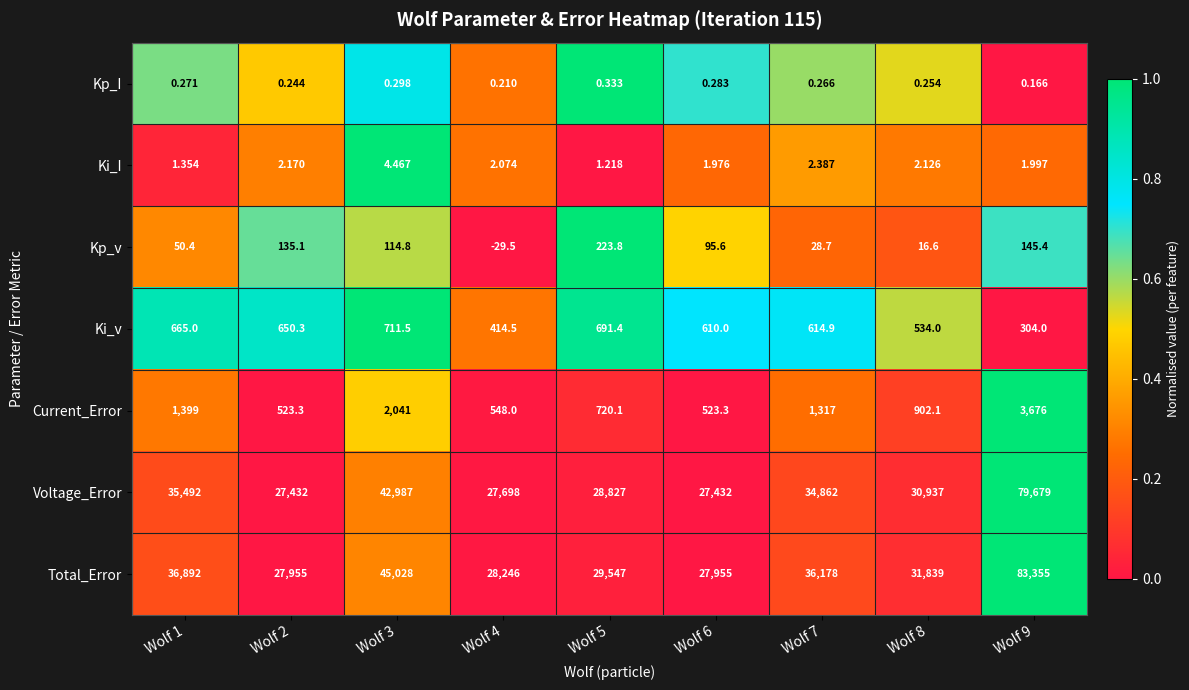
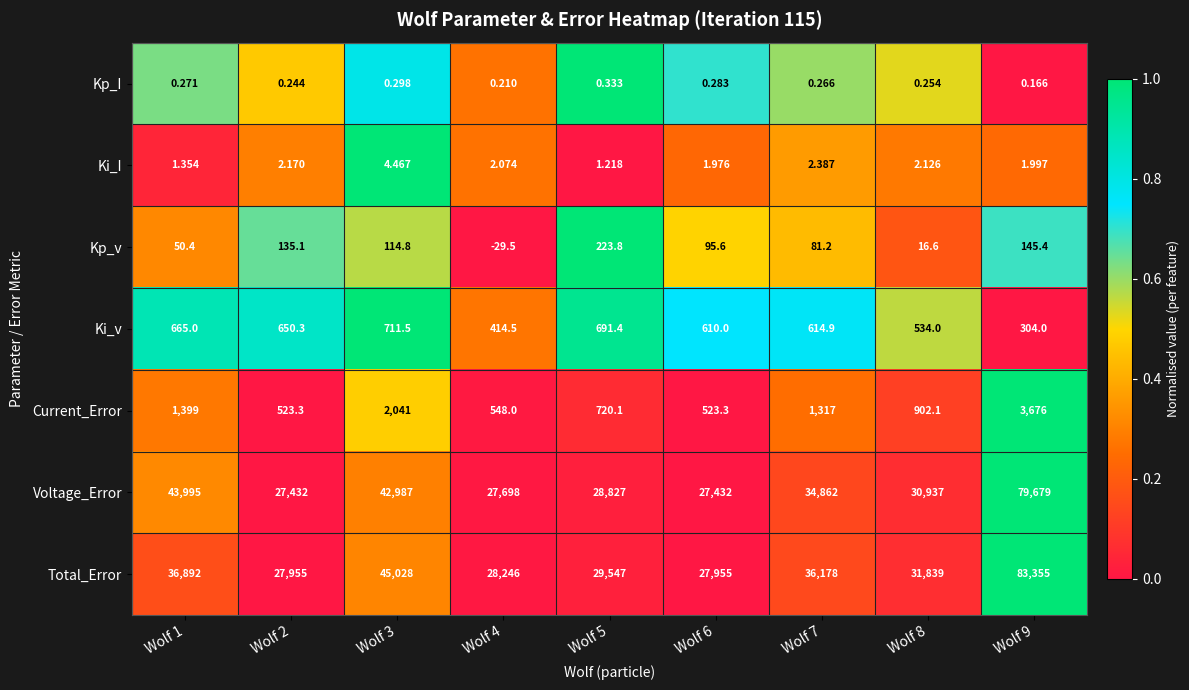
  {
    "Kp_I": {
      "Wolf 1": "0.271",
      "Wolf 2": "0.244",
      "Wolf 3": "0.298",
      "Wolf 4": "0.210",
      "Wolf 5": "0.333",
      "Wolf 6": "0.283",
      "Wolf 7": "0.266",
      "Wolf 8": "0.254",
      "Wolf 9": "0.166"
    },
    "Ki_I": {
      "Wolf 1": "1.354",
      "Wolf 2": "2.170",
      "Wolf 3": "4.467",
      "Wolf 4": "2.074",
      "Wolf 5": "1.218",
      "Wolf 6": "1.976",
      "Wolf 7": "2.387",
      "Wolf 8": "2.126",
      "Wolf 9": "1.997"
    },
    "Kp_v": {
      "Wolf 1": "50.4",
      "Wolf 2": "135.1",
      "Wolf 3": "114.8",
      "Wolf 4": "-29.5",
      "Wolf 5": "223.8",
      "Wolf 6": "95.6",
-     "Wolf 7": "28.7",
+     "Wolf 7": "81.2",
      "Wolf 8": "16.6",
      "Wolf 9": "145.4"
    },
    "Ki_v": {
      "Wolf 1": "665.0",
      "Wolf 2": "650.3",
      "Wolf 3": "711.5",
      "Wolf 4": "414.5",
      "Wolf 5": "691.4",
      "Wolf 6": "610.0",
      "Wolf 7": "614.9",
      "Wolf 8": "534.0",
      "Wolf 9": "304.0"
    },
    "Current_Error": {
      "Wolf 1": "1,399",
      "Wolf 2": "523.3",
      "Wolf 3": "2,041",
      "Wolf 4": "548.0",
      "Wolf 5": "720.1",
      "Wolf 6": "523.3",
      "Wolf 7": "1,317",
      "Wolf 8": "902.1",
      "Wolf 9": "3,676"
    },
    "Voltage_Error": {
-     "Wolf 1": "35,492",
+     "Wolf 1": "43,995",
      "Wolf 2": "27,432",
      "Wolf 3": "42,987",
      "Wolf 4": "27,698",
      "Wolf 5": "28,827",
      "Wolf 6": "27,432",
      "Wolf 7": "34,862",
      "Wolf 8": "30,937",
      "Wolf 9": "79,679"
    },
    "Total_Error": {
      "Wolf 1": "36,892",
      "Wolf 2": "27,955",
      "Wolf 3": "45,028",
      "Wolf 4": "28,246",
      "Wolf 5": "29,547",
      "Wolf 6": "27,955",
      "Wolf 7": "36,178",
      "Wolf 8": "31,839",
      "Wolf 9": "83,355"
    }
  }
